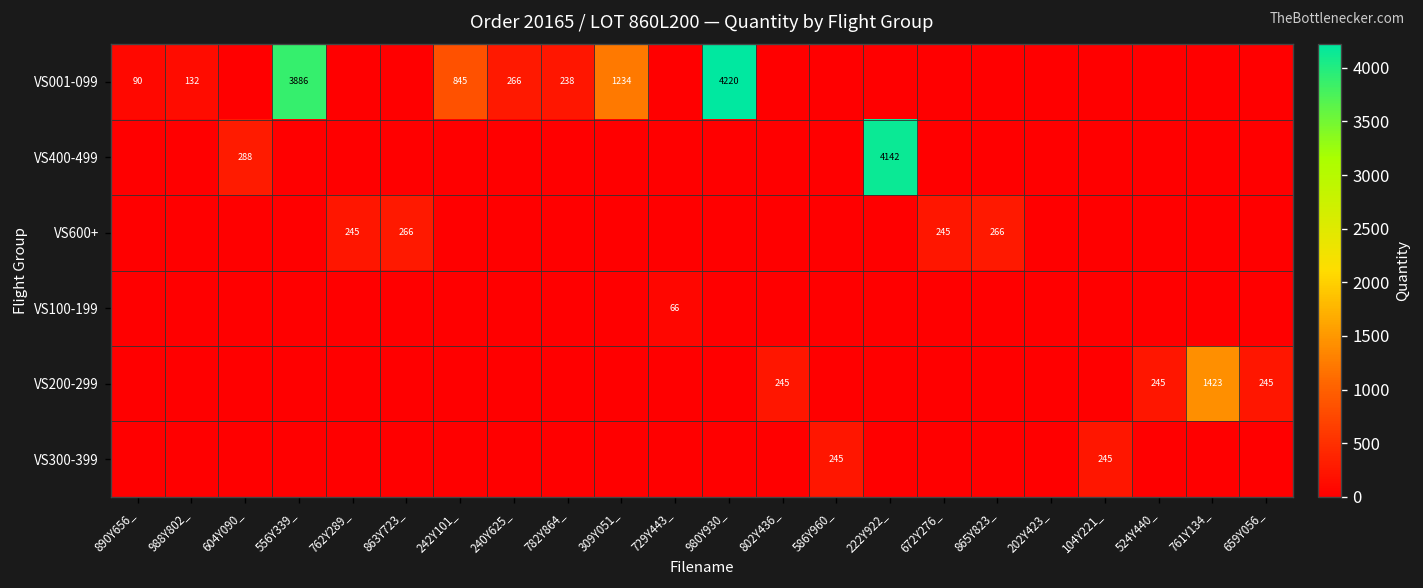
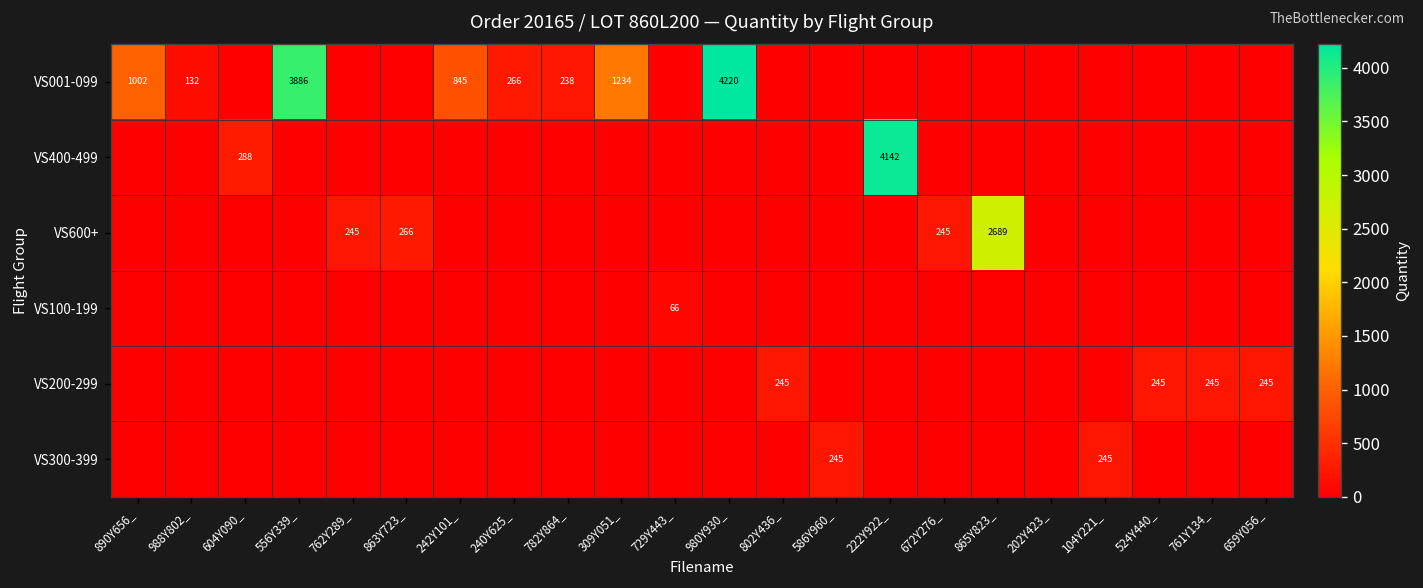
  {
    "VS001-099": {
-     "890Y656_": 90,
+     "890Y656_": 1002,
      "988Y802_": 132,
      "556Y339_": 3886,
      "242Y101_": 845,
      "240Y625_": 266,
      "782Y864_": 238,
      "309Y051_": 1234,
      "980Y930_": 4220
    },
    "VS400-499": {
      "604Y090_": 288,
      "222Y922_": 4142
    },
    "VS600+": {
      "762Y289_": 245,
      "863Y723_": 266,
      "672Y276_": 245,
-     "865Y823_": 266
+     "865Y823_": 2689
    },
    "VS100-199": {
      "729Y443_": 66
    },
    "VS200-299": {
      "802Y436_": 245,
      "524Y440_": 245,
-     "761Y134_": 1423,
+     "761Y134_": 245,
      "659Y056_": 245
    },
    "VS300-399": {
      "586Y960_": 245,
      "104Y221_": 245
    }
  }
